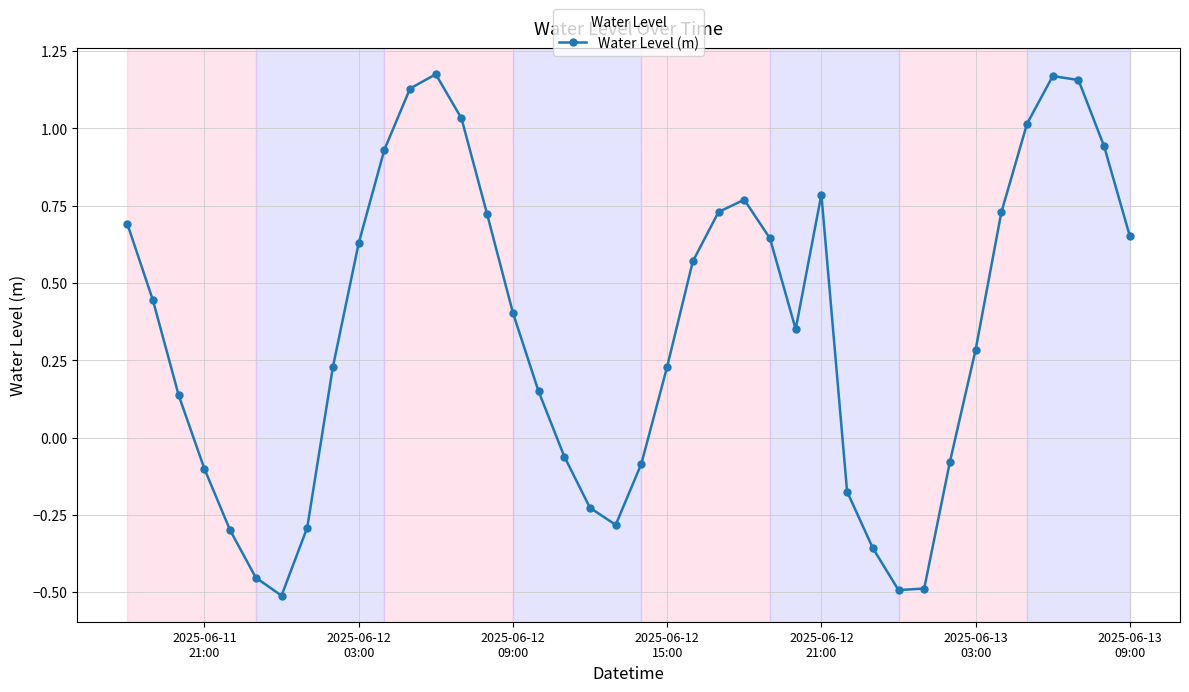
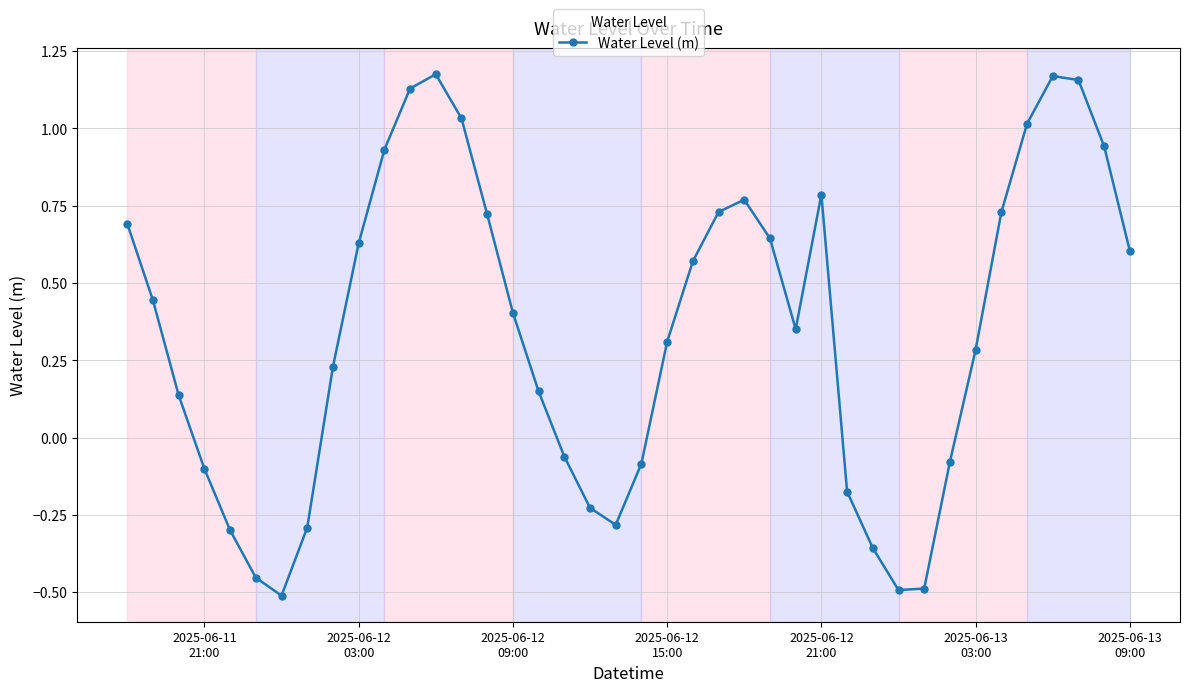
  {
    "2025-06-11 21:00": -0.10,
    "2025-06-12 03:00": 0.63,
    "2025-06-12 09:00": 0.40,
-   "2025-06-12 15:00": 0.23,
+   "2025-06-12 15:00": 0.31,
    "2025-06-12 21:00": 0.79,
    "2025-06-13 03:00": 0.28,
-   "2025-06-13 09:00": 0.65
+   "2025-06-13 09:00": 0.60
  }
